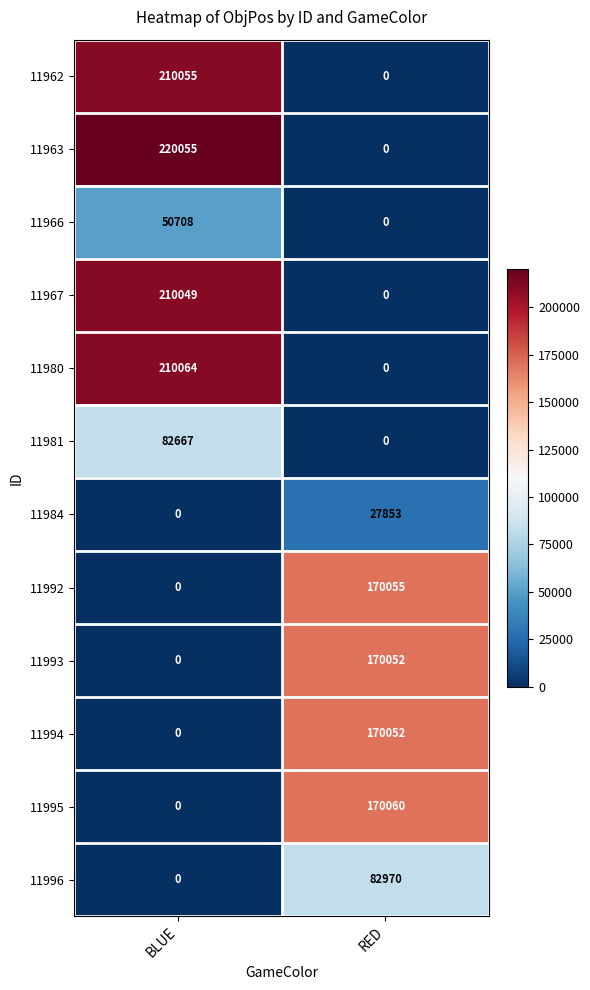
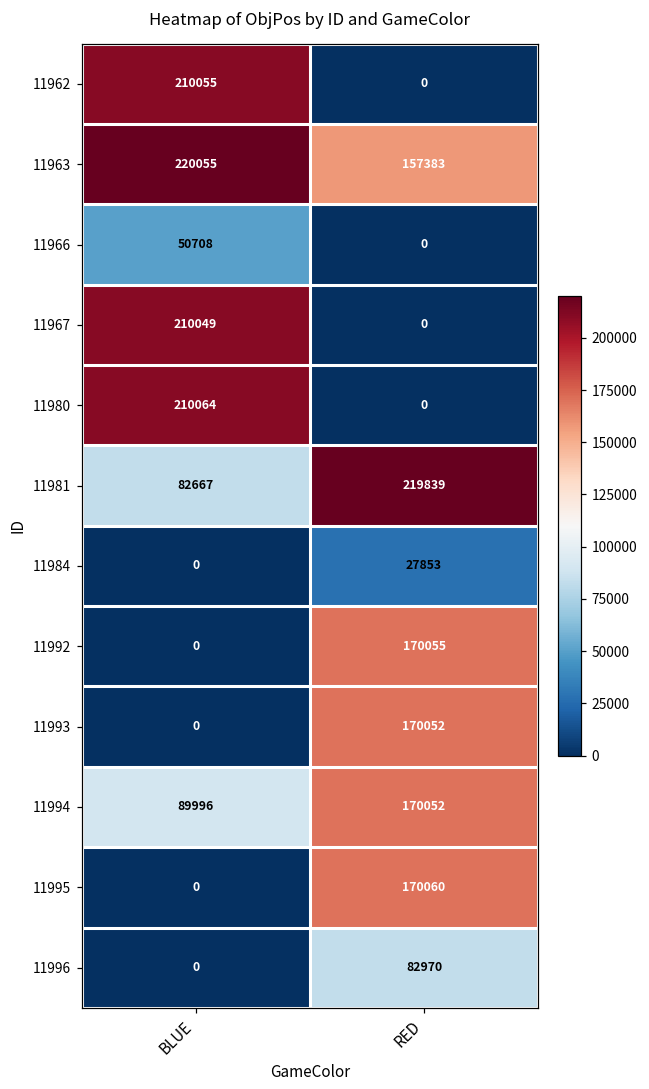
  {
    "11962": {
      "BLUE": 210055,
      "RED": 0
    },
    "11963": {
      "BLUE": 220055,
-     "RED": 0
+     "RED": 157383
    },
    "11966": {
      "BLUE": 50708,
      "RED": 0
    },
    "11967": {
      "BLUE": 210049,
      "RED": 0
    },
    "11980": {
      "BLUE": 210064,
      "RED": 0
    },
    "11981": {
      "BLUE": 82667,
-     "RED": 0
+     "RED": 219839
    },
    "11984": {
      "BLUE": 0,
      "RED": 27853
    },
    "11992": {
      "BLUE": 0,
      "RED": 170055
    },
    "11993": {
      "BLUE": 0,
      "RED": 170052
    },
    "11994": {
-     "BLUE": 0,
+     "BLUE": 89996,
      "RED": 170052
    },
    "11995": {
      "BLUE": 0,
      "RED": 170060
    },
    "11996": {
      "BLUE": 0,
      "RED": 82970
    }
  }
